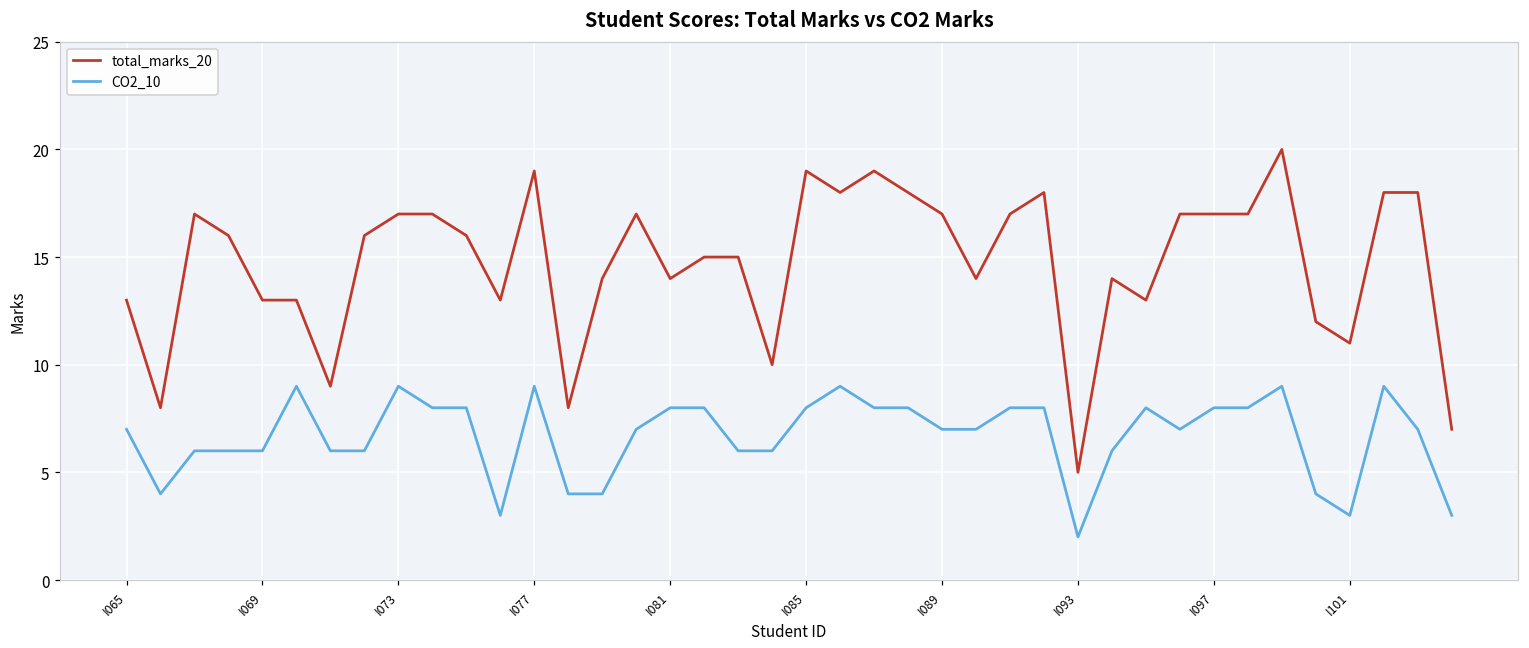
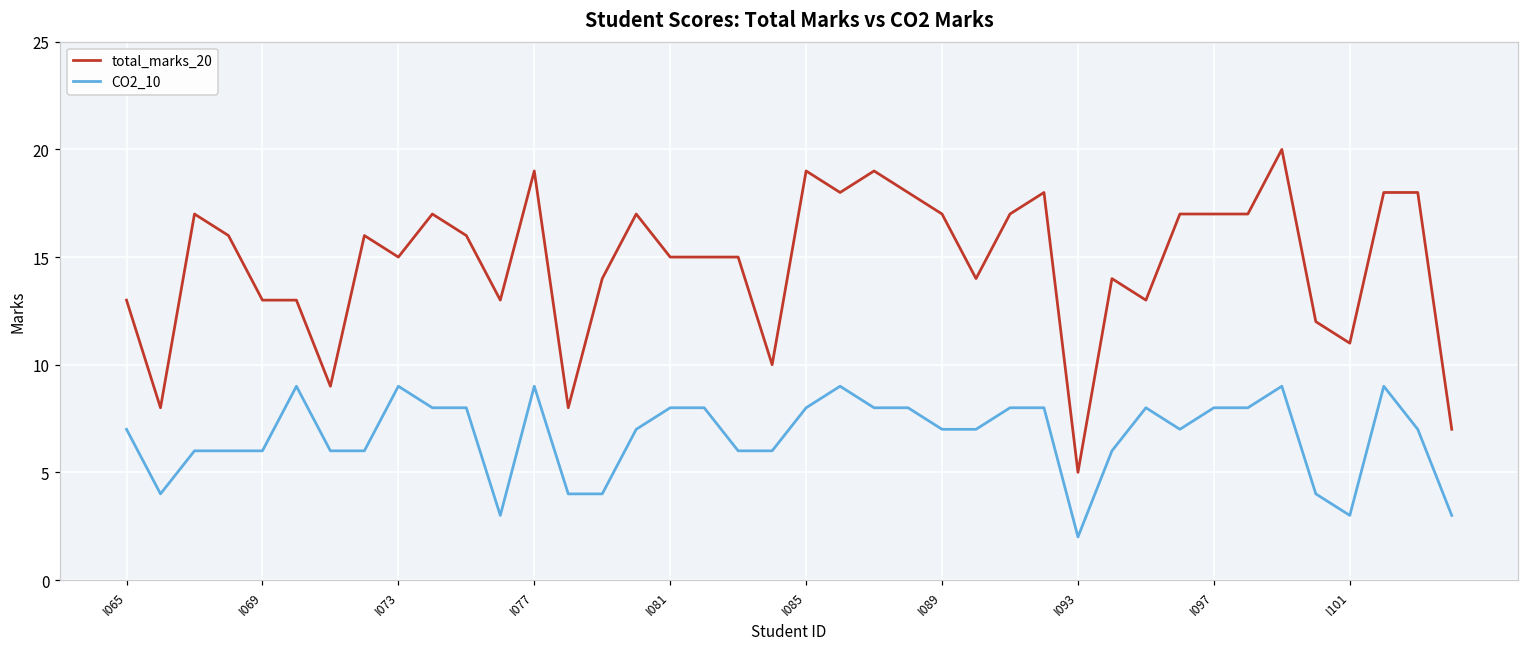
  {
    "total_marks_20": {
      "I065": 13,
      "I069": 13,
-     "I073": 17,
+     "I073": 15,
      "I077": 19,
-     "I081": 14,
+     "I081": 15,
      "I085": 19,
      "I089": 17,
      "I093": 5,
      "I097": 17,
      "I101": 11
    },
    "CO2_10": {
      "I065": 7,
      "I069": 6,
      "I073": 9,
      "I077": 9,
      "I081": 8,
      "I085": 8,
      "I089": 7,
      "I093": 2,
      "I097": 8,
      "I101": 3
    }
  }
